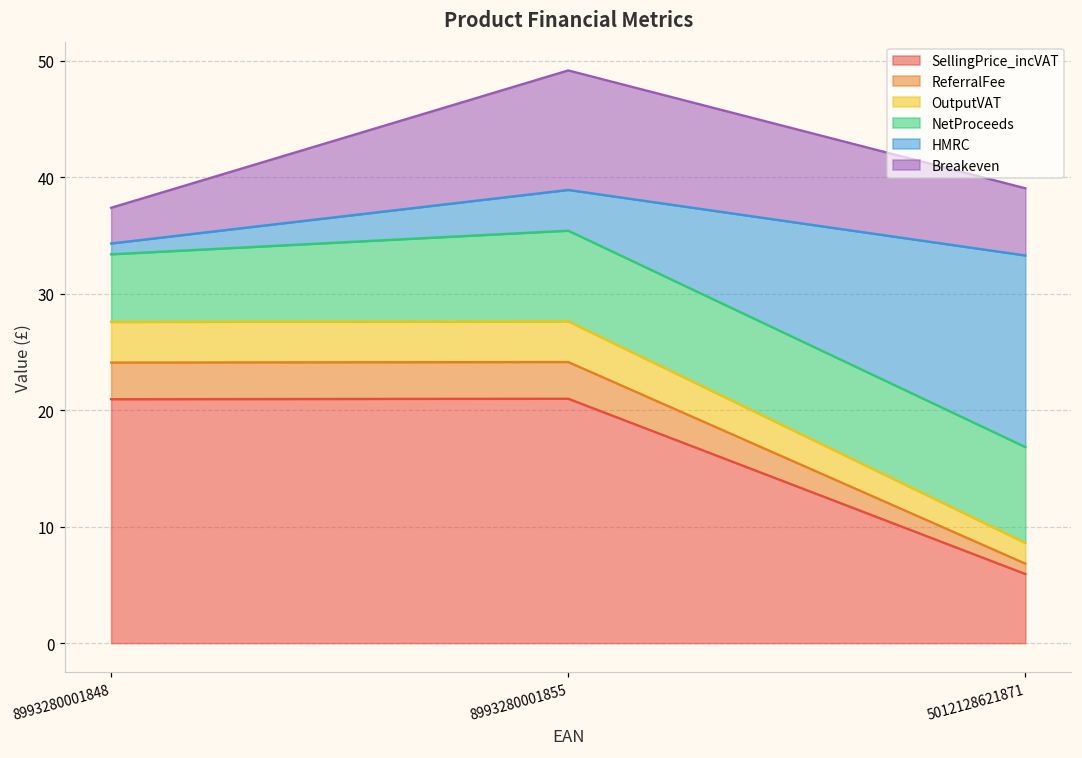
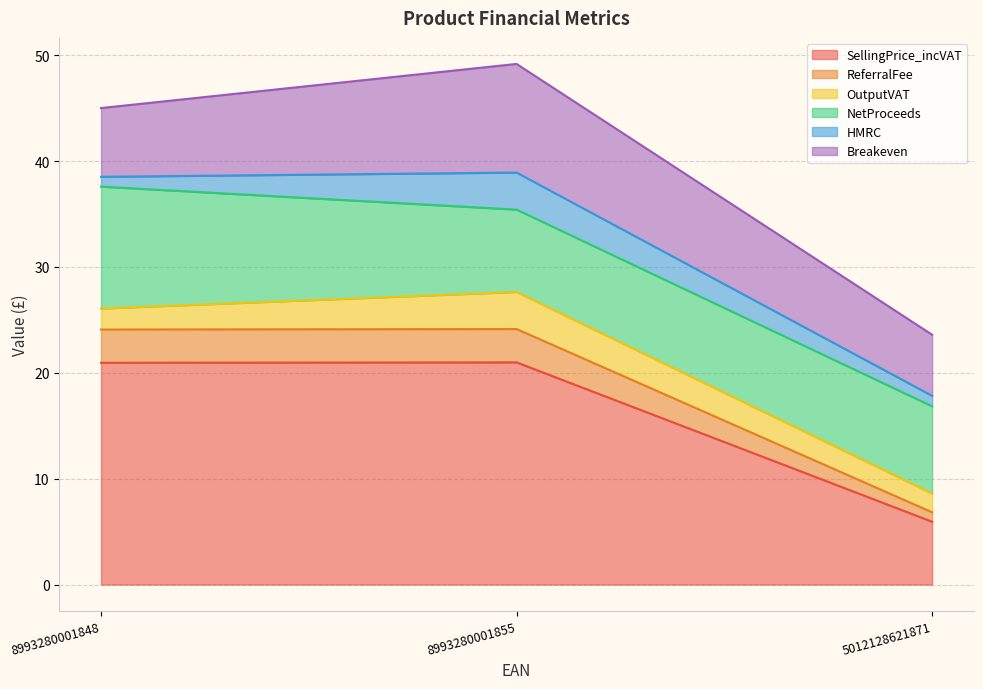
  {
    "OutputVAT": {
-     "8993280001848": 3.5,
+     "8993280001848": 2.0,
      "8993280001855": 3.5,
      "5012128621871": 1.8
    },
    "NetProceeds": {
-     "8993280001848": 5.8,
+     "8993280001848": 11.5,
      "8993280001855": 7.8,
      "5012128621871": 8.2
    },
    "HMRC": {
      "8993280001848": 0.9,
      "8993280001855": 3.5,
-     "5012128621871": 16.4
+     "5012128621871": 1.0
    },
    "Breakeven": {
-     "8993280001848": 3.1,
+     "8993280001848": 6.5,
      "8993280001855": 10.3,
      "5012128621871": 5.8
    }
  }
